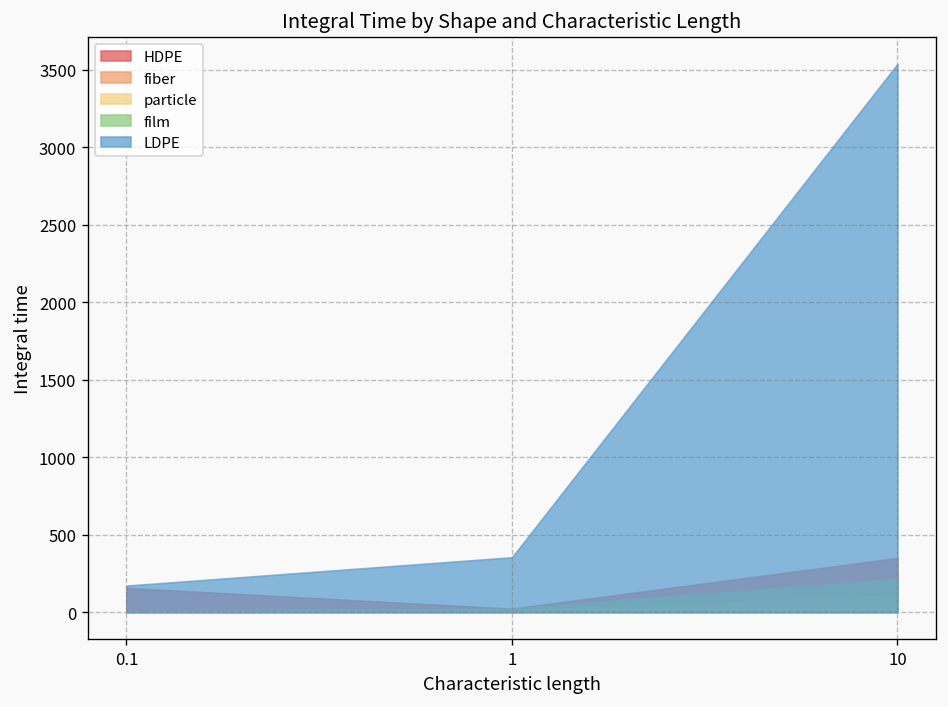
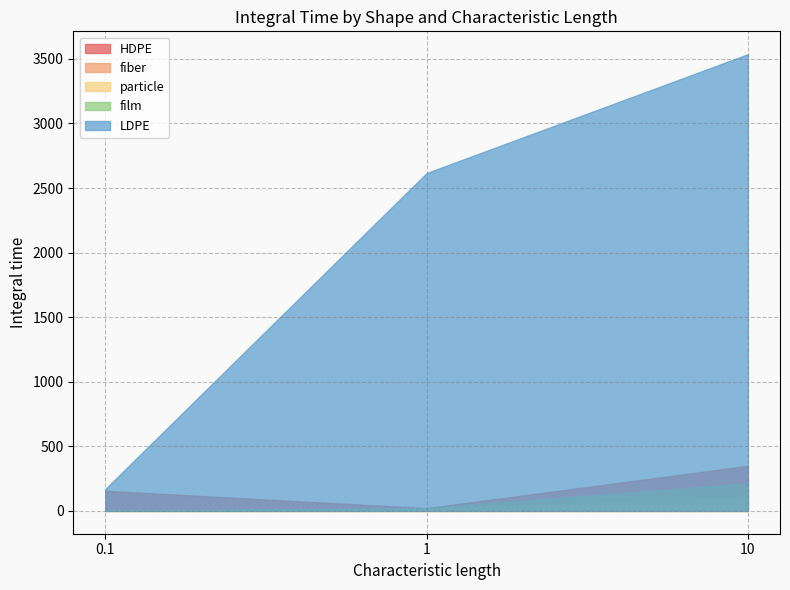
  {
    "HDPE": {
      "10": 350
    },
    "film": {
      "10": 210
    },
    "LDPE": {
-     "1": 350,
+     "1": 2620,
      "10": 3540
    }
  }
